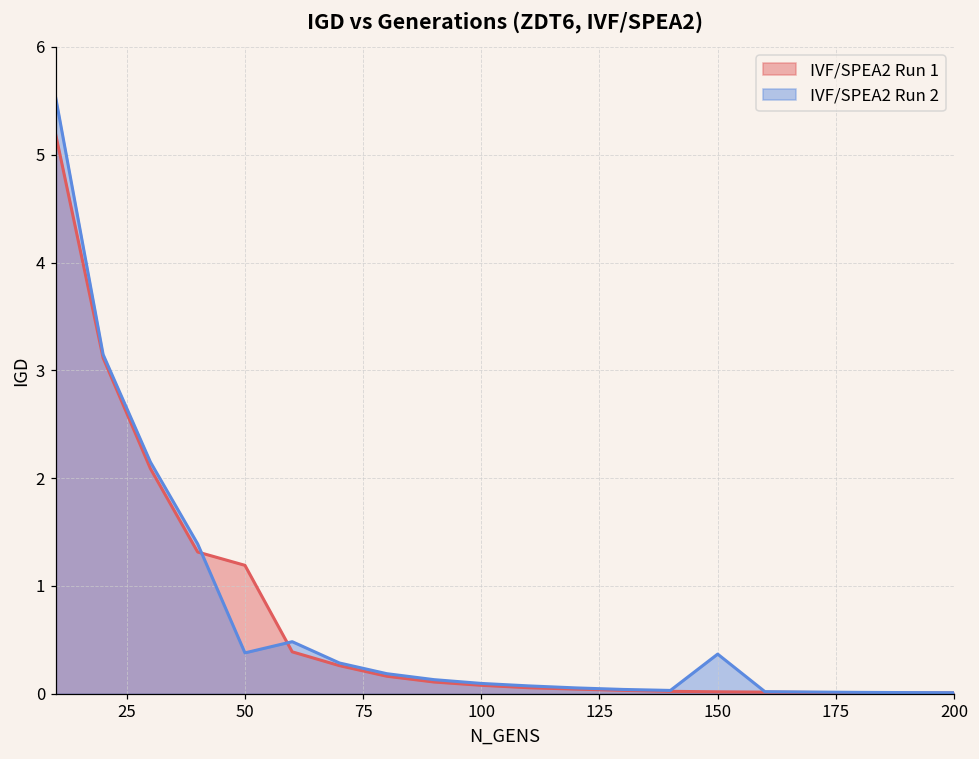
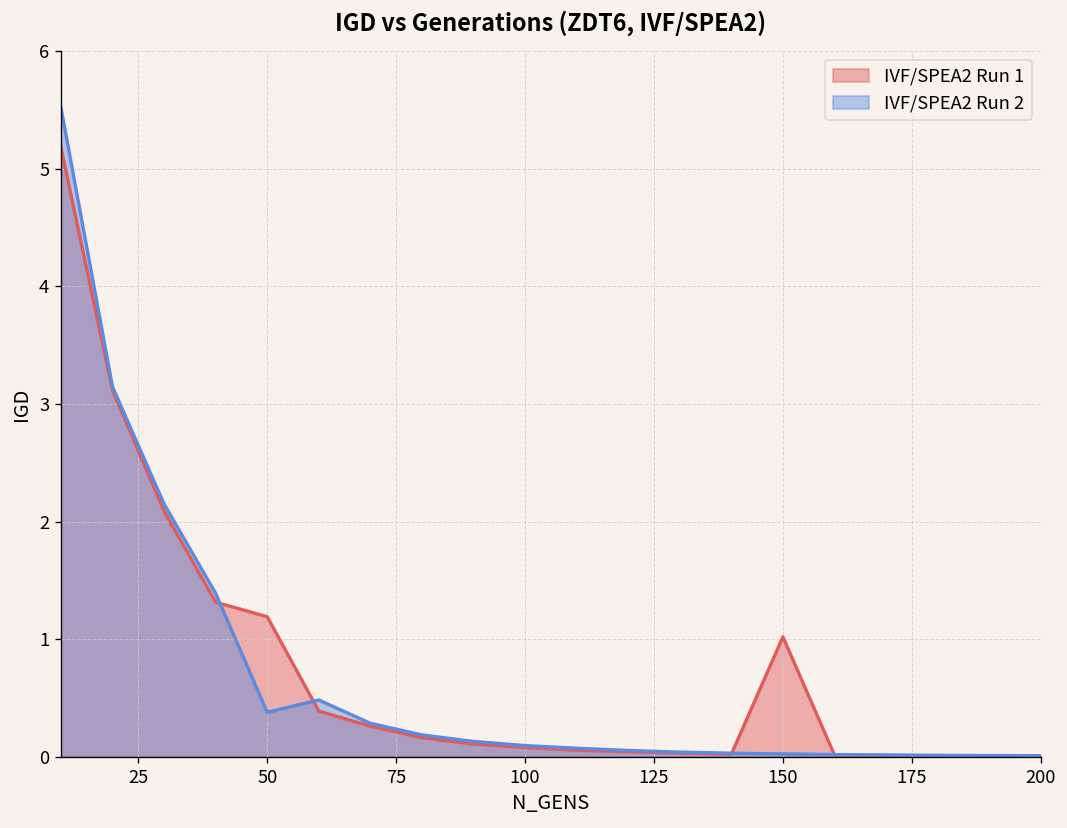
  {
    "IVF/SPEA2 Run 1": {
      "50": 1.2,
-     "150": 0.0
+     "150": 1.0
    },
    "IVF/SPEA2 Run 2": {
      "50": 0.4,
-     "150": 0.4
+     "150": 0.0
    }
  }
